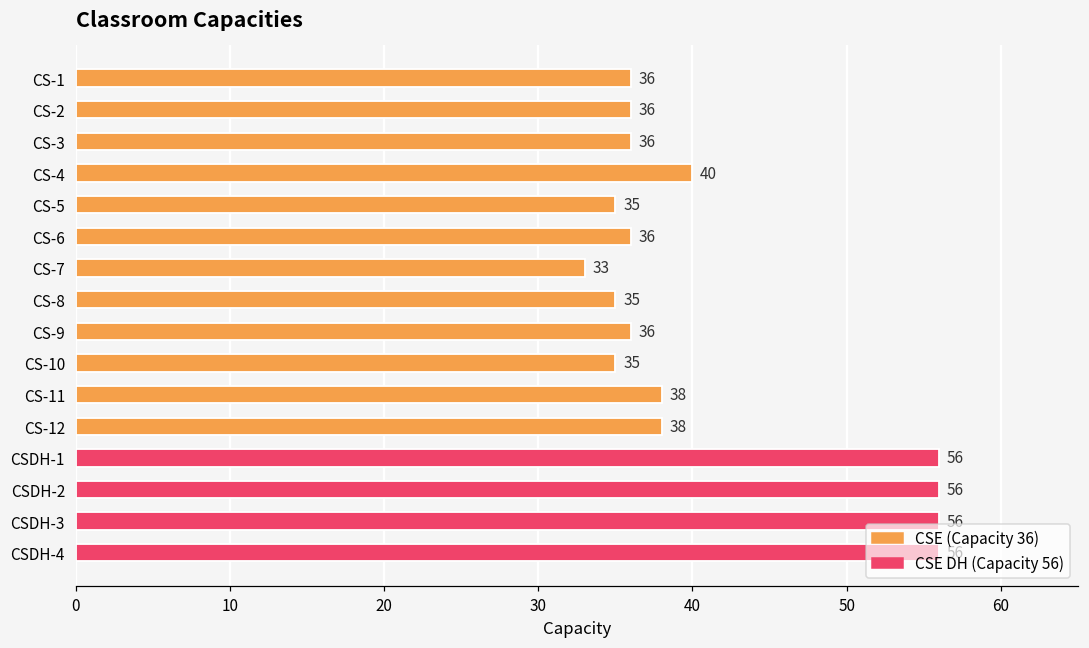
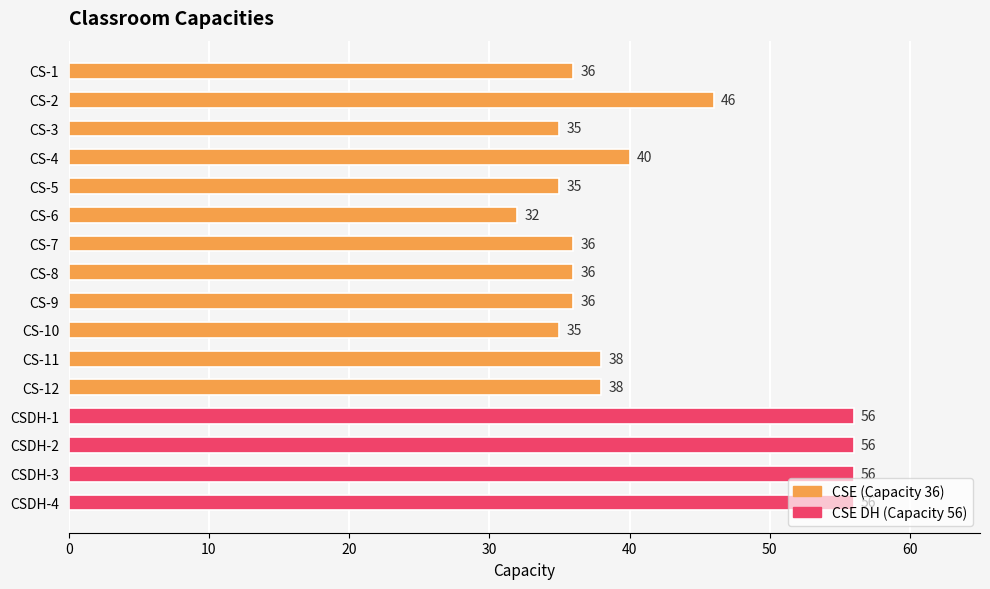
  {
    "CS-1": 36,
-   "CS-2": 36,
-   "CS-3": 36,
+   "CS-2": 46,
+   "CS-3": 35,
    "CS-4": 40,
    "CS-5": 35,
-   "CS-6": 36,
-   "CS-7": 33,
-   "CS-8": 35,
+   "CS-6": 32,
+   "CS-7": 36,
+   "CS-8": 36,
    "CS-9": 36,
    "CS-10": 35,
    "CS-11": 38,
    "CS-12": 38,
    "CSDH-1": 56,
    "CSDH-2": 56
  }
